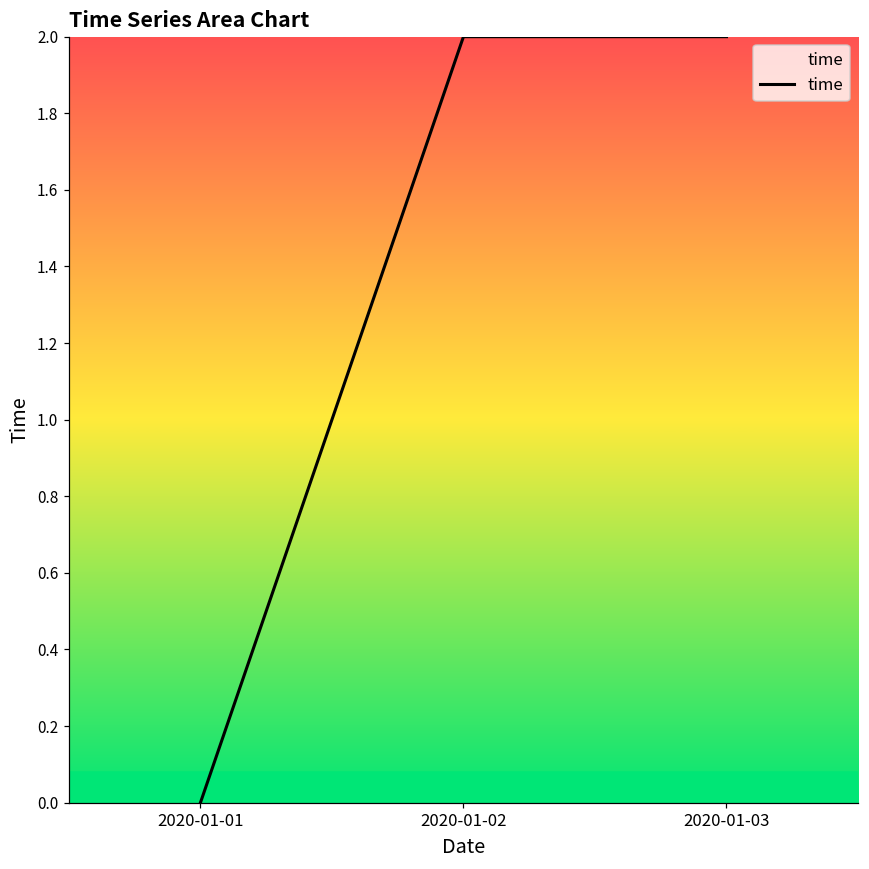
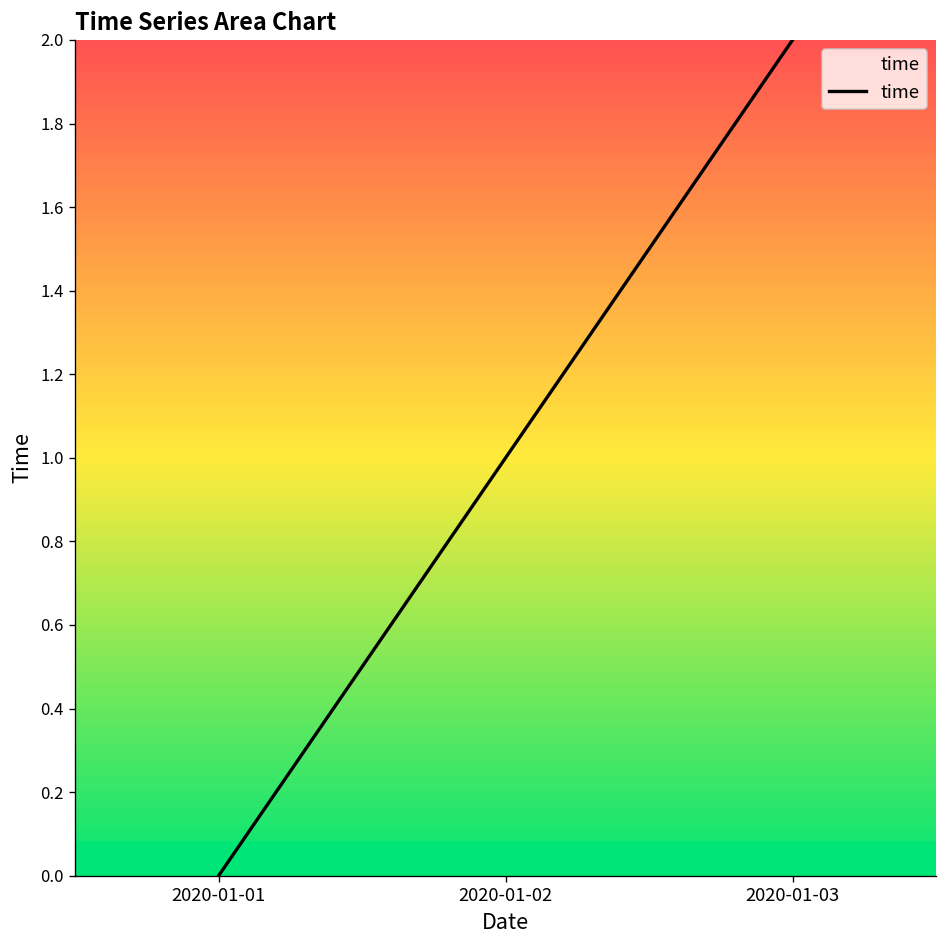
  {
-   "2020-01-02": 2,
+   "2020-01-02": 1,
    "2020-01-03": 2
  }
